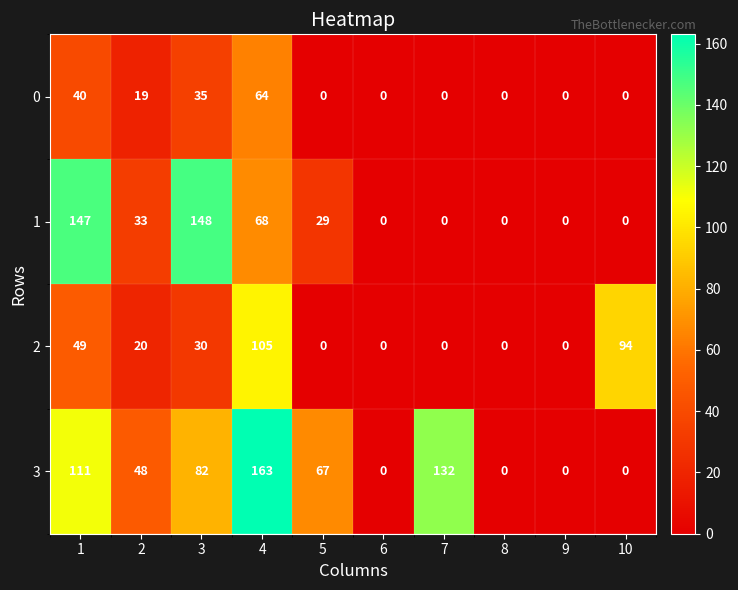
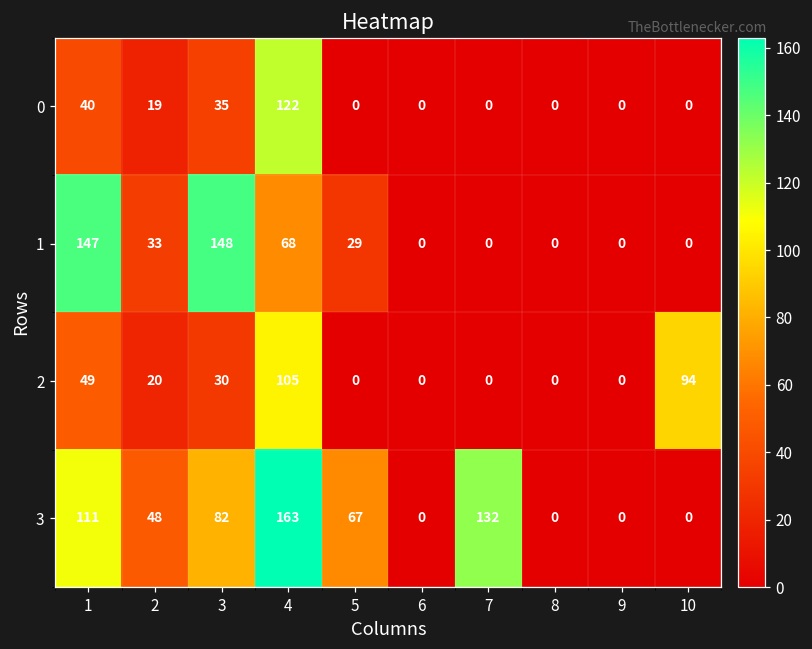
  {
    "0": {
      "1": 40,
      "2": 19,
      "3": 35,
-     "4": 64,
+     "4": 122,
      "5": 0,
      "6": 0,
      "7": 0,
      "8": 0,
      "9": 0,
      "10": 0
    },
    "1": {
      "1": 147,
      "2": 33,
      "3": 148,
      "4": 68,
      "5": 29,
      "6": 0,
      "7": 0,
      "8": 0,
      "9": 0,
      "10": 0
    },
    "2": {
      "1": 49,
      "2": 20,
      "3": 30,
      "4": 105,
      "5": 0,
      "6": 0,
      "7": 0,
      "8": 0,
      "9": 0,
      "10": 94
    },
    "3": {
      "1": 111,
      "2": 48,
      "3": 82,
      "4": 163,
      "5": 67,
      "6": 0,
      "7": 132,
      "8": 0,
      "9": 0,
      "10": 0
    }
  }
